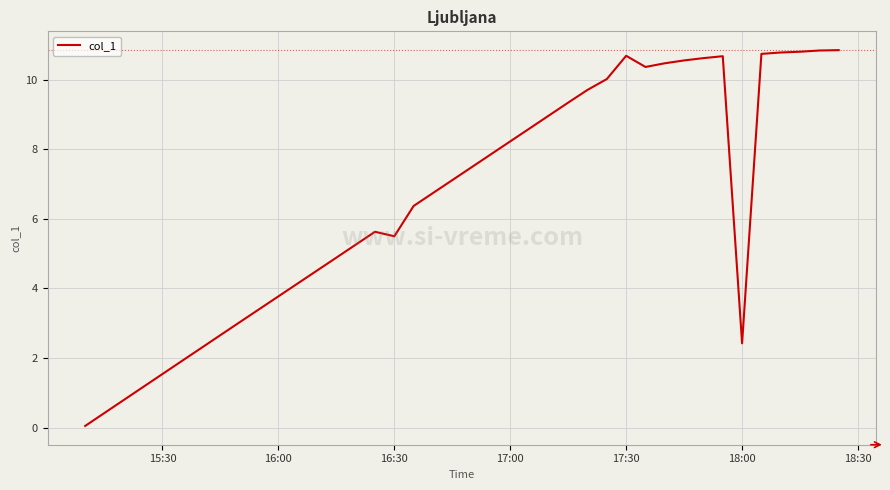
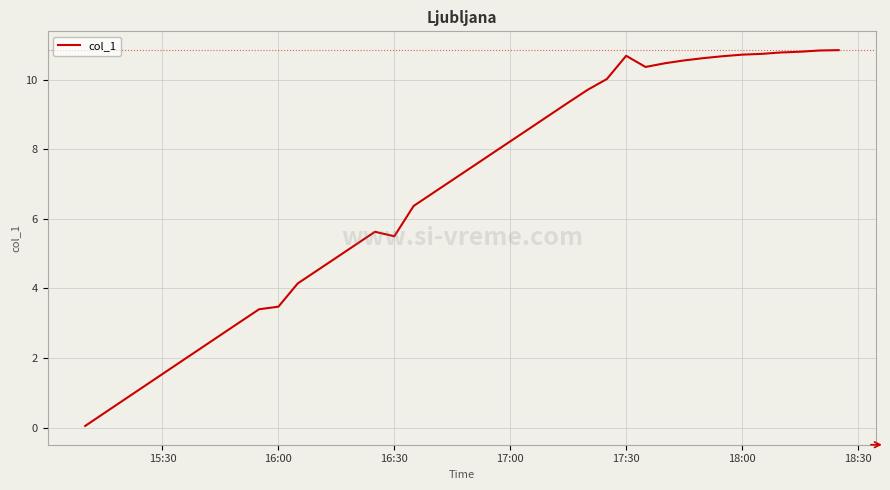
  {
    "15:30": 1.5,
-   "16:00": 3.8,
+   "16:00": 3.5,
    "16:30": 5.5,
    "17:00": 8.2,
    "17:30": 10.7,
-   "18:00": 2.4
+   "18:00": 10.7
  }
